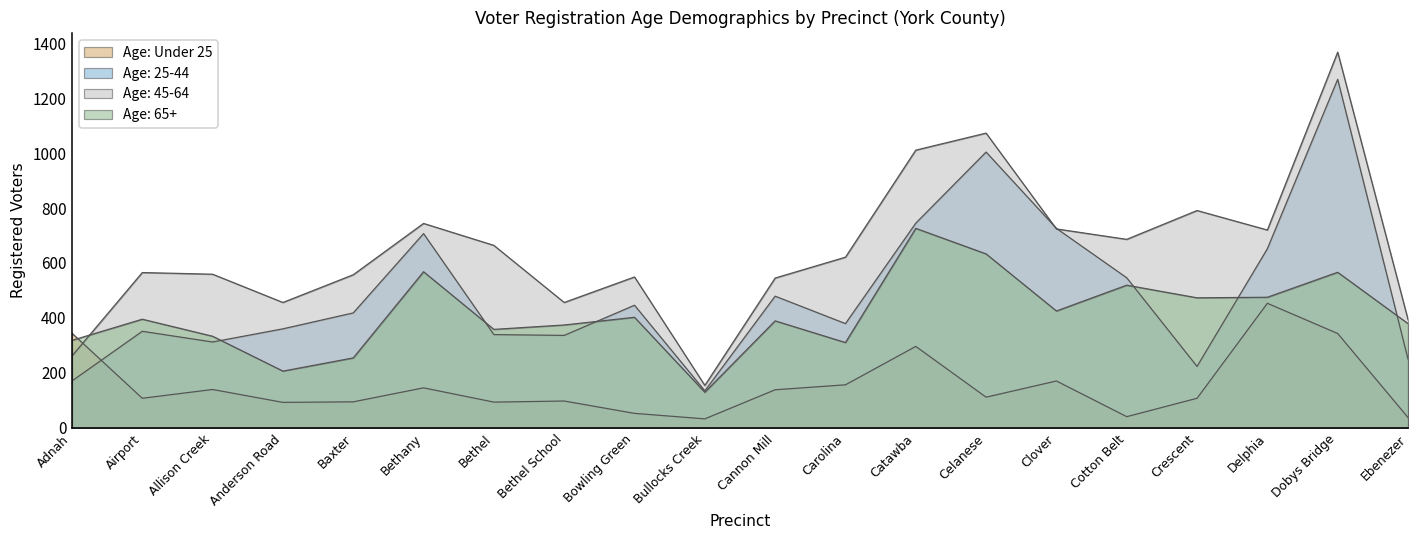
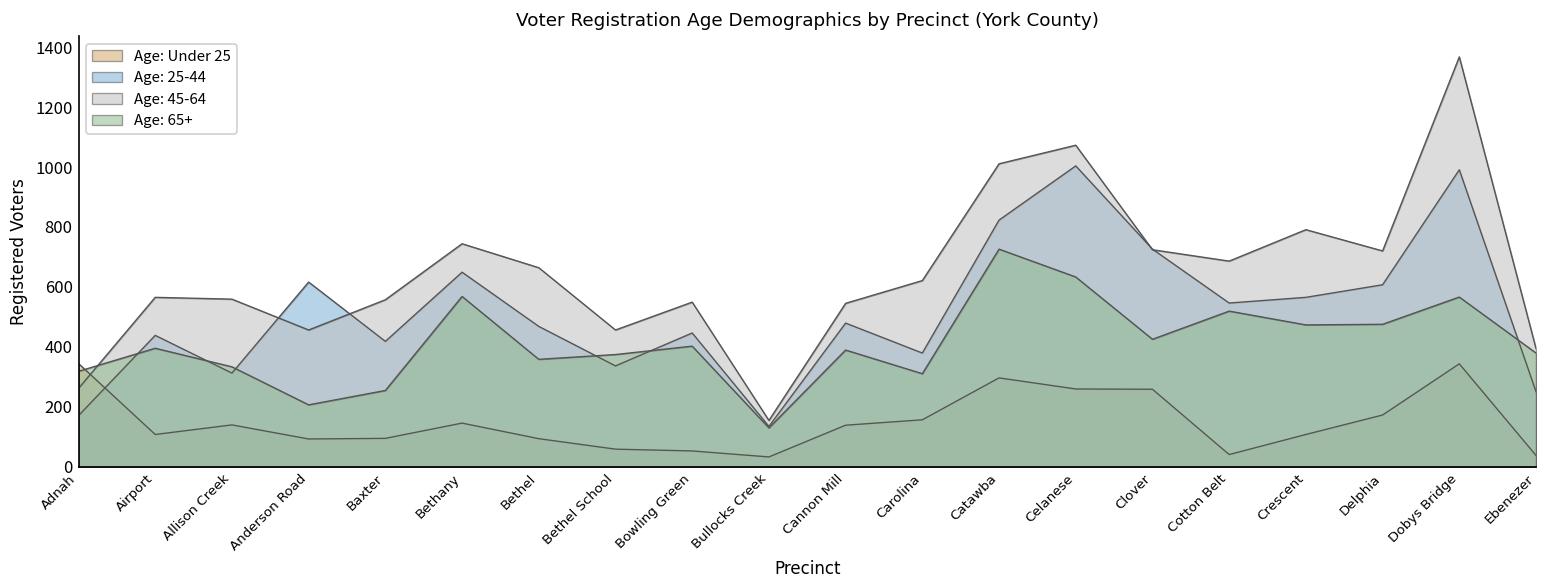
  {
    "Age: Under 25": {
      "Adnah": 340,
      "Airport": 110,
      "Allison Creek": 140,
      "Anderson Road": 90,
      "Baxter": 90,
      "Bethany": 150,
      "Bethel": 90,
-     "Bethel School": 100,
+     "Bethel School": 60,
      "Bowling Green": 50,
      "Bullocks Creek": 30,
      "Cannon Mill": 140,
      "Carolina": 160,
      "Catawba": 300,
-     "Celanese": 110,
-     "Clover": 170,
+     "Celanese": 260,
+     "Clover": 260,
      "Cotton Belt": 40,
      "Crescent": 110,
-     "Delphia": 450,
+     "Delphia": 170,
      "Dobys Bridge": 340,
      "Ebenezer": 40
    },
    "Age: 25-44": {
      "Adnah": 170,
-     "Airport": 350,
+     "Airport": 440,
      "Allison Creek": 310,
-     "Anderson Road": 360,
+     "Anderson Road": 620,
      "Baxter": 420,
-     "Bethany": 710,
-     "Bethel": 340,
+     "Bethany": 650,
+     "Bethel": 470,
      "Bethel School": 340,
      "Bowling Green": 450,
      "Cannon Mill": 480,
      "Carolina": 380,
-     "Catawba": 750,
+     "Catawba": 820,
      "Celanese": 1000,
      "Cotton Belt": 550,
-     "Crescent": 220,
-     "Delphia": 650,
-     "Dobys Bridge": 1270,
+     "Crescent": 570,
+     "Delphia": 610,
+     "Dobys Bridge": 990,
      "Ebenezer": 250
    }
  }
